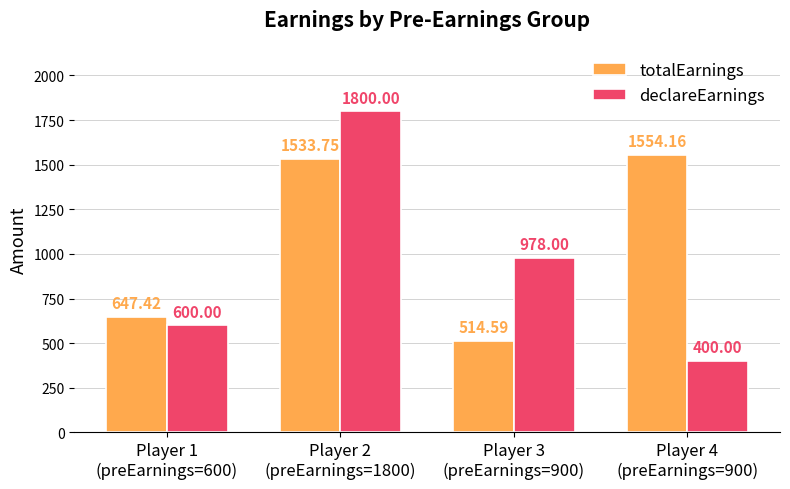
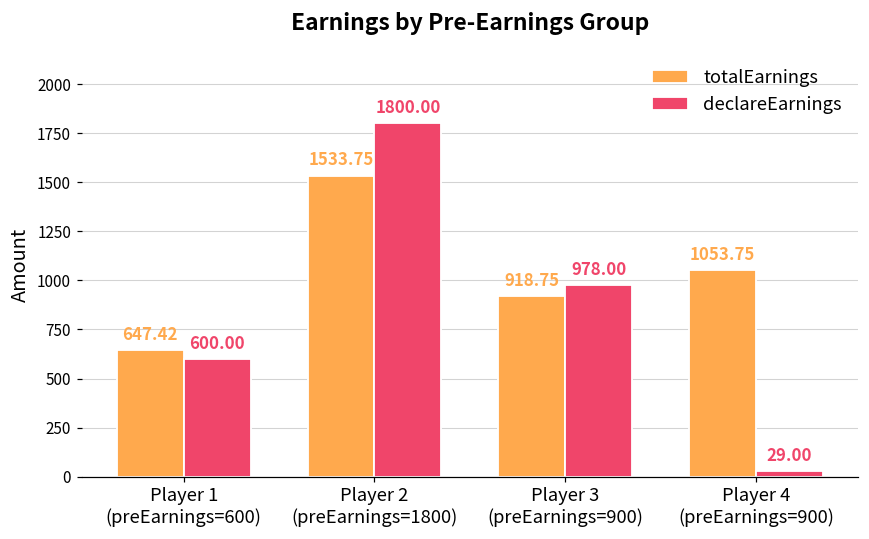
  {
    "totalEarnings": {
      "Player 1 (preEarnings=600)": 647.42,
      "Player 2 (preEarnings=1800)": 1533.75,
-     "Player 3 (preEarnings=900)": 514.59,
-     "Player 4 (preEarnings=900)": 1554.16
+     "Player 3 (preEarnings=900)": 918.75,
+     "Player 4 (preEarnings=900)": 1053.75
    },
    "declareEarnings": {
      "Player 1 (preEarnings=600)": 600.00,
      "Player 2 (preEarnings=1800)": 1800.00,
      "Player 3 (preEarnings=900)": 978.00,
-     "Player 4 (preEarnings=900)": 400.00
+     "Player 4 (preEarnings=900)": 29.00
    }
  }
